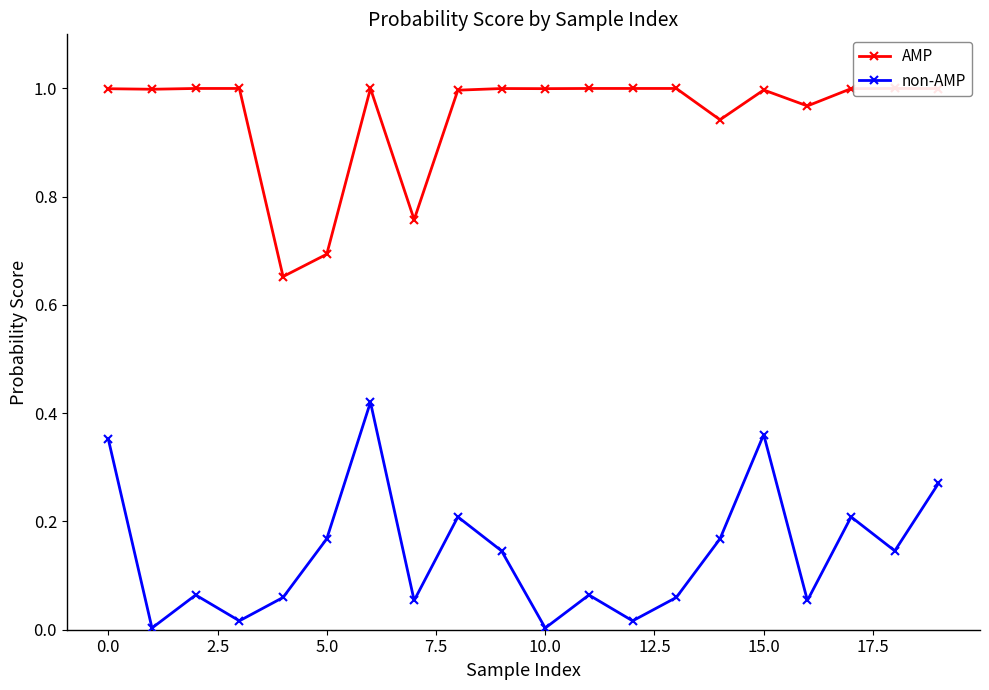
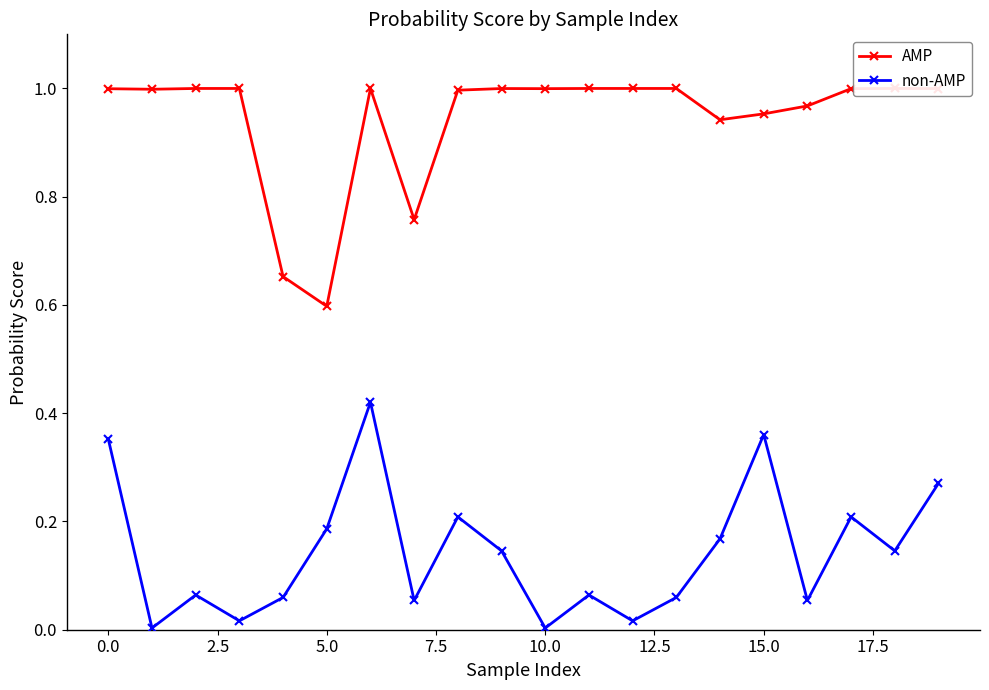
  {
    "AMP": {
      "0.0": 1.00,
-     "5.0": 0.69,
+     "5.0": 0.60,
      "10.0": 1.00,
-     "15.0": 1.00
+     "15.0": 0.95
    },
    "non-AMP": {
      "0.0": 0.35,
-     "5.0": 0.17,
+     "5.0": 0.19,
      "10.0": 0.00,
      "15.0": 0.36
    }
  }
